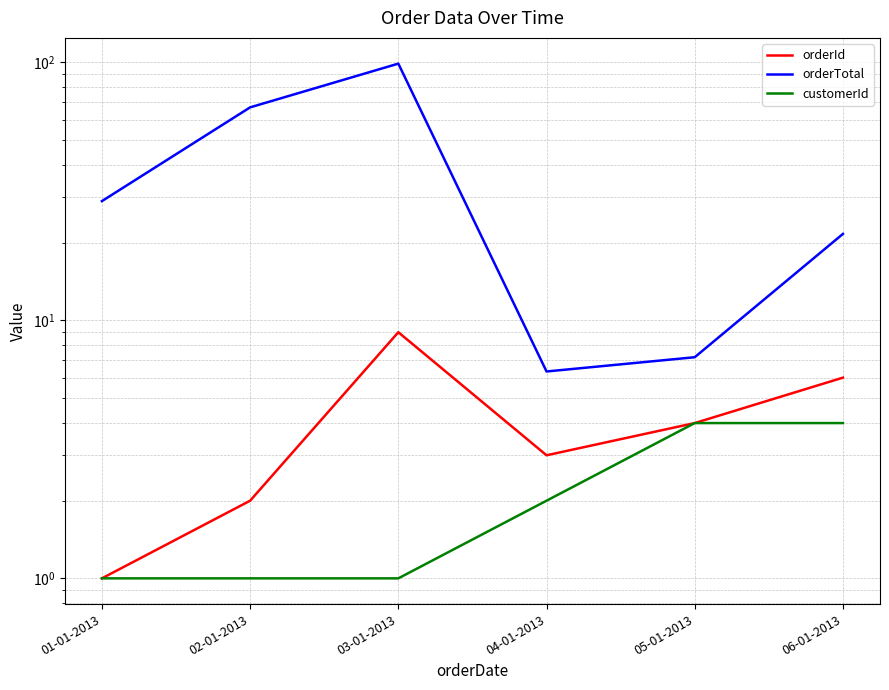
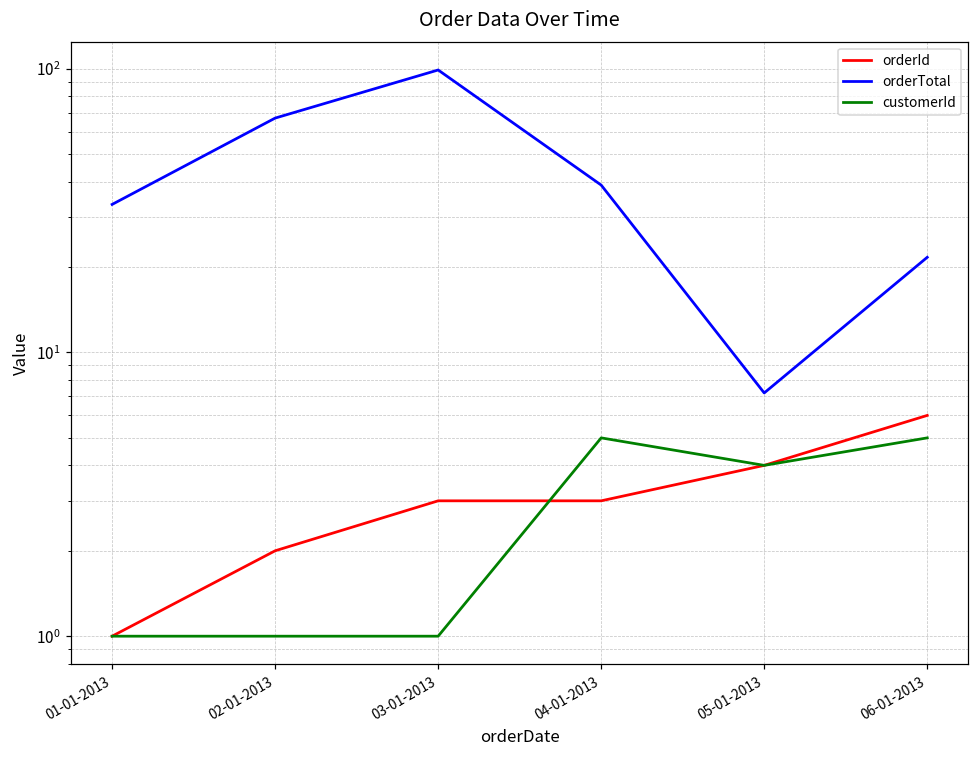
  {
    "orderId": {
      "02-01-2013": 2,
-     "03-01-2013": 9,
+     "03-01-2013": 3,
      "04-01-2013": 3,
      "06-01-2013": 6
    },
    "orderTotal": {
-     "01-01-2013": 29,
+     "01-01-2013": 33,
      "02-01-2013": 67,
      "03-01-2013": 99,
-     "04-01-2013": 6.3,
+     "04-01-2013": 39,
      "05-01-2013": 7.2,
      "06-01-2013": 22
    },
    "customerId": {
      "02-01-2013": 1,
      "03-01-2013": 1,
-     "04-01-2013": 2,
-     "06-01-2013": 4
+     "04-01-2013": 5,
+     "06-01-2013": 5
    }
  }
